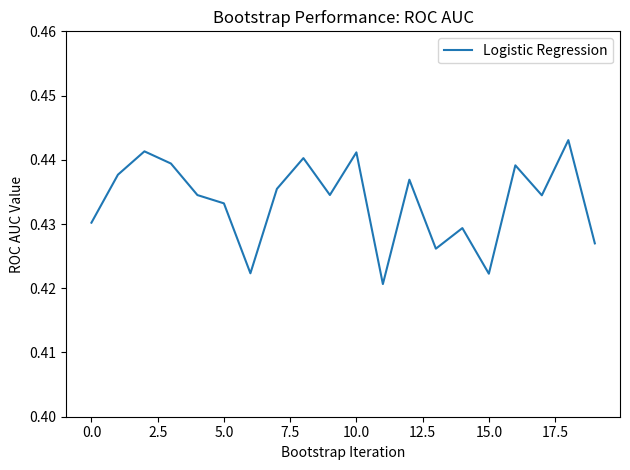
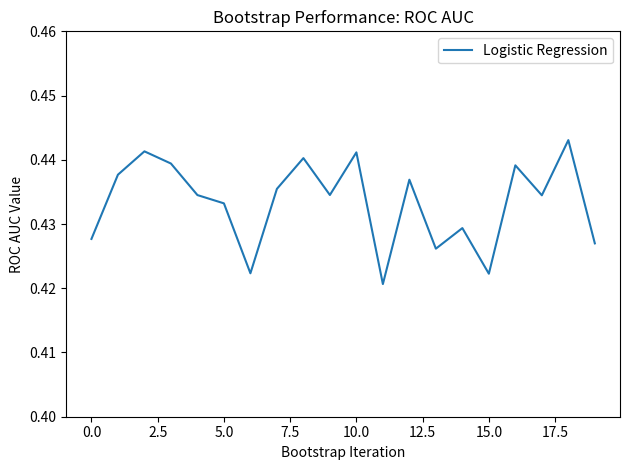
  {
-   "0.0": 0.430,
+   "0.0": 0.428,
    "5.0": 0.433,
    "10.0": 0.441,
    "15.0": 0.422
  }
